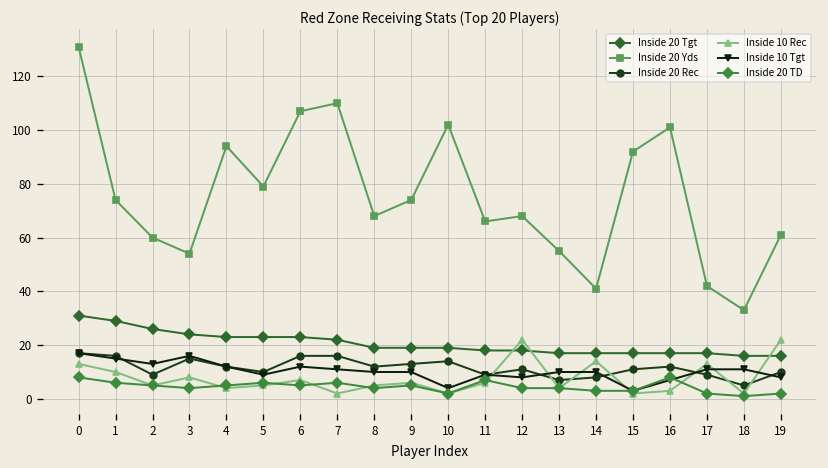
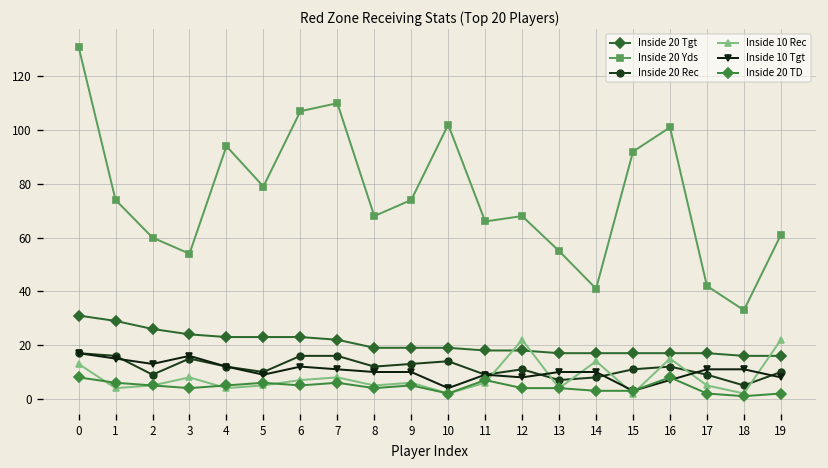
  {
    "Inside 10 Rec": {
      "0": 13,
-     "1": 10,
+     "1": 4,
      "3": 8,
      "6": 7,
-     "7": 2,
+     "7": 8,
      "12": 22,
      "14": 14,
-     "16": 3,
-     "17": 13,
+     "16": 15,
+     "17": 5,
      "19": 22
    }
  }
